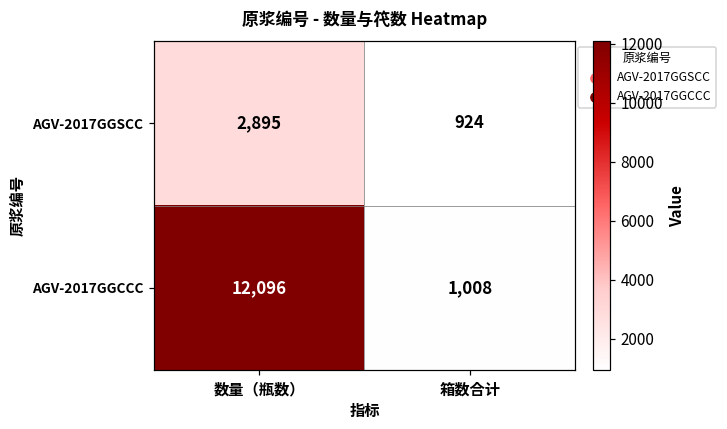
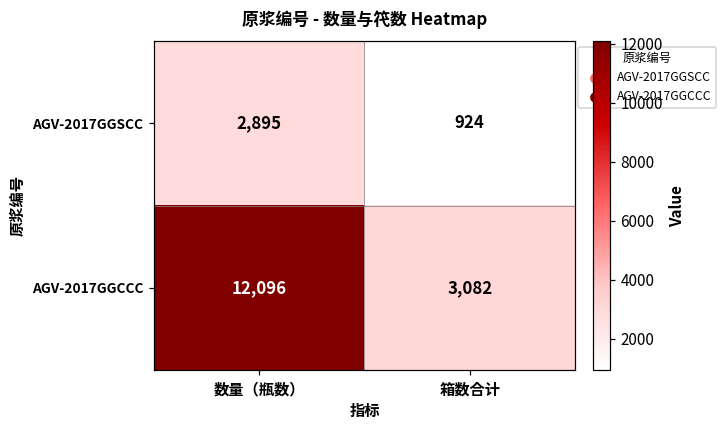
  {
    "AGV-2017GGSCC": {
      "数量（瓶数）": "2,895",
      "箱数合计": "924"
    },
    "AGV-2017GGCCC": {
      "数量（瓶数）": "12,096",
-     "箱数合计": "1,008"
+     "箱数合计": "3,082"
    }
  }
